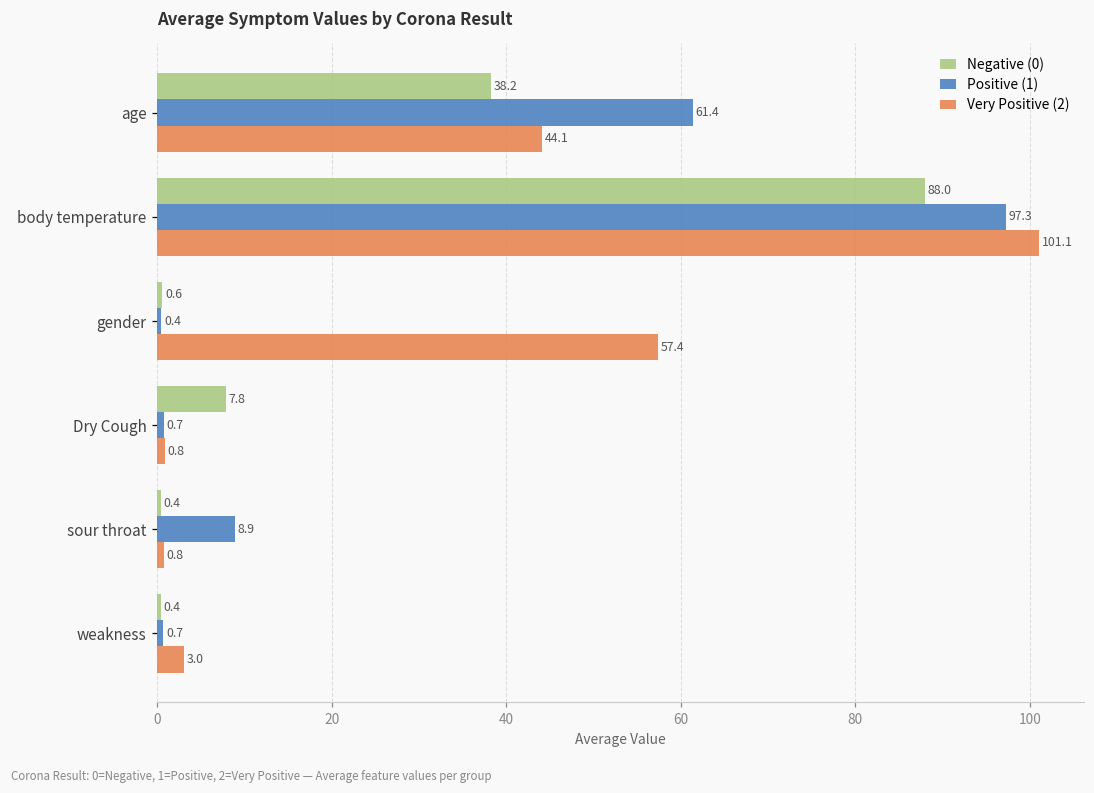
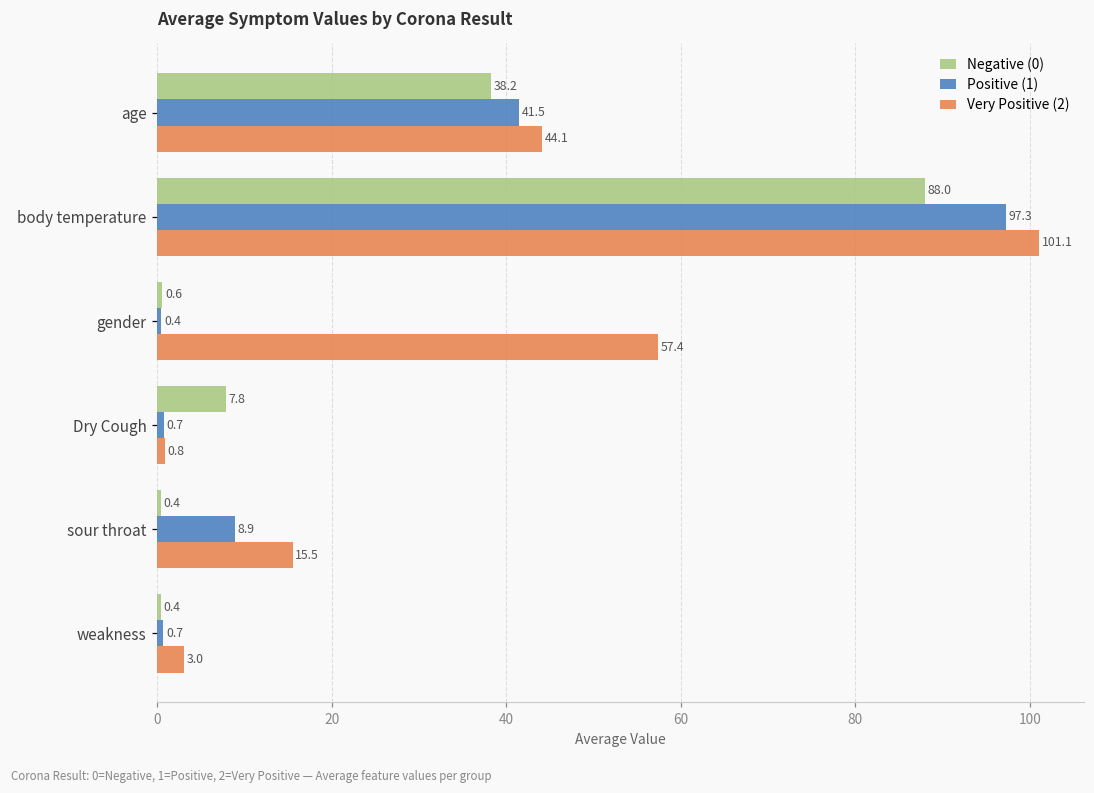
  {
    "Negative (0)": {
      "age": 38.2,
      "body temperature": 88.0,
      "gender": 0.6,
      "Dry Cough": 7.8,
      "sour throat": 0.4,
      "weakness": 0.4
    },
    "Positive (1)": {
-     "age": 61.4,
+     "age": 41.5,
      "body temperature": 97.3,
      "gender": 0.4,
      "Dry Cough": 0.7,
      "sour throat": 8.9,
      "weakness": 0.7
    },
    "Very Positive (2)": {
      "age": 44.1,
      "body temperature": 101.1,
      "gender": 57.4,
      "Dry Cough": 0.8,
-     "sour throat": 0.8,
+     "sour throat": 15.5,
      "weakness": 3.0
    }
  }
